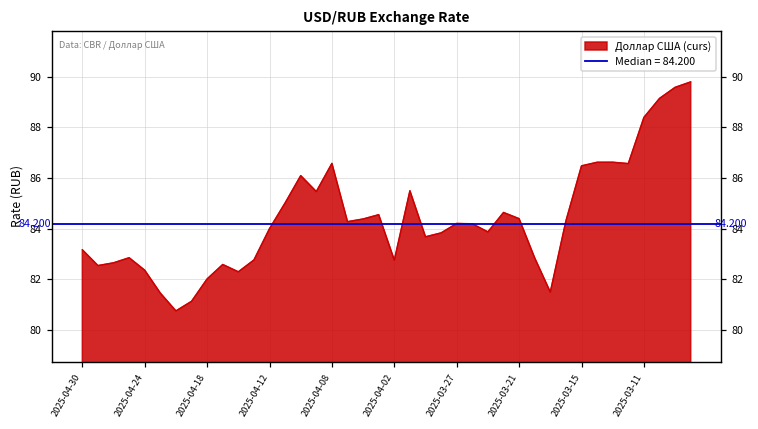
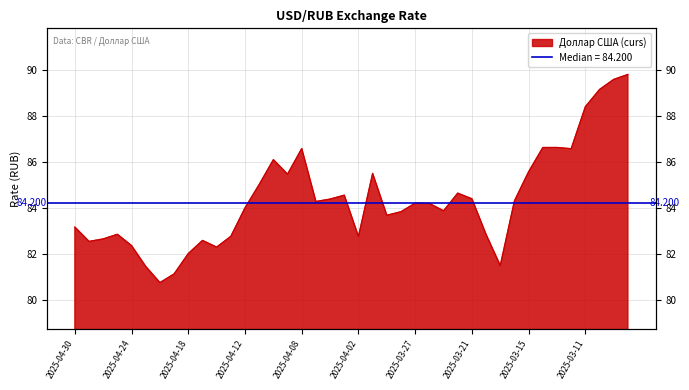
  {
    "2025-04-30": 83.2,
    "2025-04-24": 82.4,
    "2025-04-18": 82.0,
    "2025-04-12": 84.0,
    "2025-04-08": 86.6,
    "2025-04-02": 82.8,
    "2025-03-27": 84.2,
    "2025-03-21": 84.4,
-   "2025-03-15": 86.5,
+   "2025-03-15": 85.6,
    "2025-03-11": 88.4
  }
